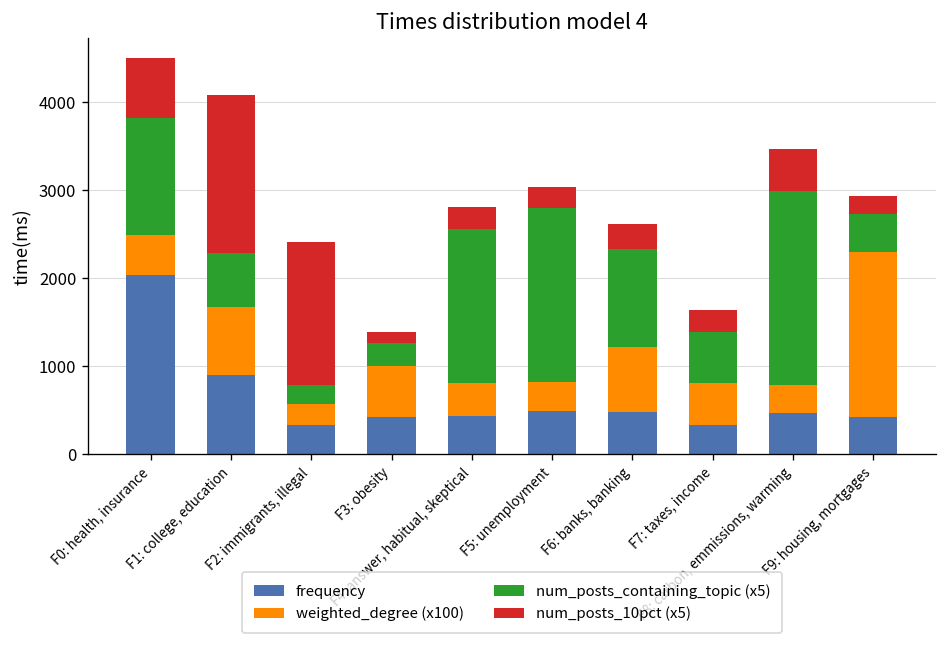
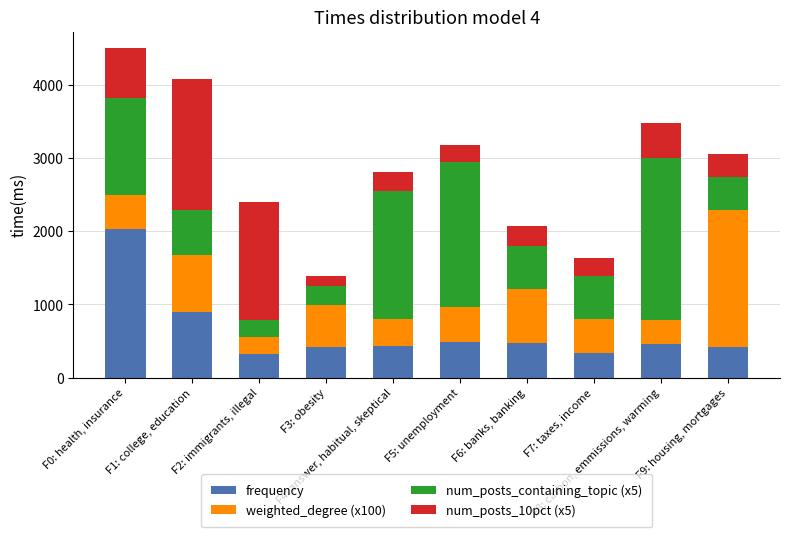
  {
    "frequency": {
      "F0: health, insurance": 2000,
      "F1: college, education": 900,
      "F2: immigrants, illegal": 300,
      "F3: obesity": 400,
      "F4: answer, habitual, skeptical": 400,
      "F5: unemployment": 500,
      "F6: banks, banking": 500,
      "F7: taxes, income": 300,
      "F8: carbon, emmissions, warming": 500,
      "F9: housing, mortgages": 400
    },
    "weighted_degree (x100)": {
      "F0: health, insurance": 500,
      "F1: college, education": 800,
      "F2: immigrants, illegal": 200,
      "F3: obesity": 600,
      "F4: answer, habitual, skeptical": 400,
-     "F5: unemployment": 300,
+     "F5: unemployment": 500,
      "F6: banks, banking": 700,
      "F7: taxes, income": 500,
      "F8: carbon, emmissions, warming": 300,
      "F9: housing, mortgages": 1900
    },
    "num_posts_containing_topic (x5)": {
      "F0: health, insurance": 1300,
      "F1: college, education": 600,
      "F2: immigrants, illegal": 200,
      "F3: obesity": 300,
      "F4: answer, habitual, skeptical": 1800,
      "F5: unemployment": 2000,
-     "F6: banks, banking": 1100,
+     "F6: banks, banking": 600,
      "F7: taxes, income": 600,
      "F8: carbon, emmissions, warming": 2200,
      "F9: housing, mortgages": 400
    },
    "num_posts_10pct (x5)": {
      "F0: health, insurance": 700,
      "F1: college, education": 1800,
      "F2: immigrants, illegal": 1600,
      "F3: obesity": 100,
      "F4: answer, habitual, skeptical": 300,
      "F5: unemployment": 200,
      "F6: banks, banking": 300,
      "F7: taxes, income": 300,
      "F8: carbon, emmissions, warming": 500,
-     "F9: housing, mortgages": 200
+     "F9: housing, mortgages": 300
    }
  }
